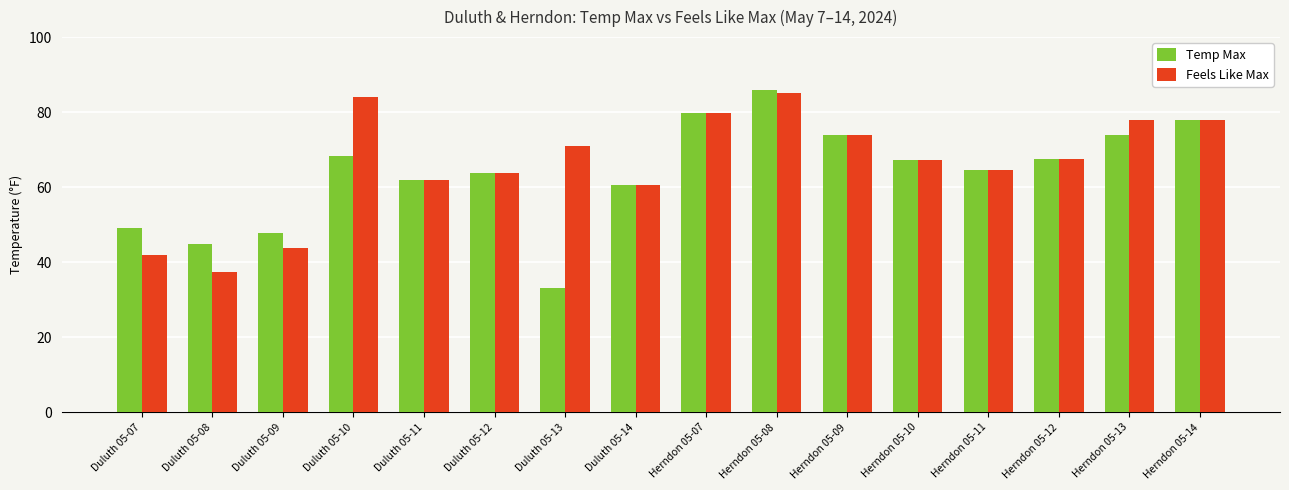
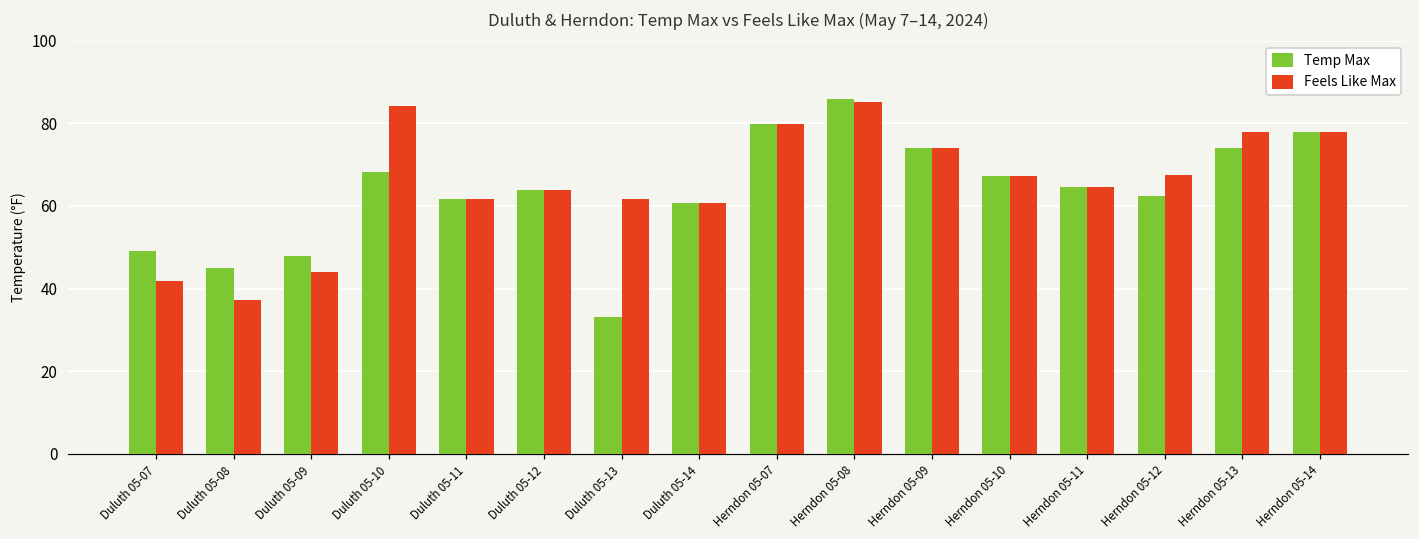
  {
    "Temp Max": {
      "Duluth 05-07": 49,
      "Duluth 05-08": 45,
      "Duluth 05-09": 48,
      "Duluth 05-10": 68,
      "Duluth 05-11": 62,
      "Duluth 05-12": 64,
      "Duluth 05-13": 33,
      "Duluth 05-14": 61,
      "Herndon 05-07": 80,
      "Herndon 05-08": 86,
      "Herndon 05-09": 74,
      "Herndon 05-10": 67,
      "Herndon 05-11": 65,
-     "Herndon 05-12": 67,
+     "Herndon 05-12": 63,
      "Herndon 05-13": 74,
      "Herndon 05-14": 78
    },
    "Feels Like Max": {
      "Duluth 05-07": 42,
      "Duluth 05-08": 37,
      "Duluth 05-09": 44,
      "Duluth 05-10": 84,
      "Duluth 05-11": 62,
      "Duluth 05-12": 64,
-     "Duluth 05-13": 71,
+     "Duluth 05-13": 62,
      "Duluth 05-14": 61,
      "Herndon 05-07": 80,
      "Herndon 05-08": 85,
      "Herndon 05-09": 74,
      "Herndon 05-10": 67,
      "Herndon 05-11": 65,
      "Herndon 05-12": 67,
      "Herndon 05-13": 78,
      "Herndon 05-14": 78
    }
  }
